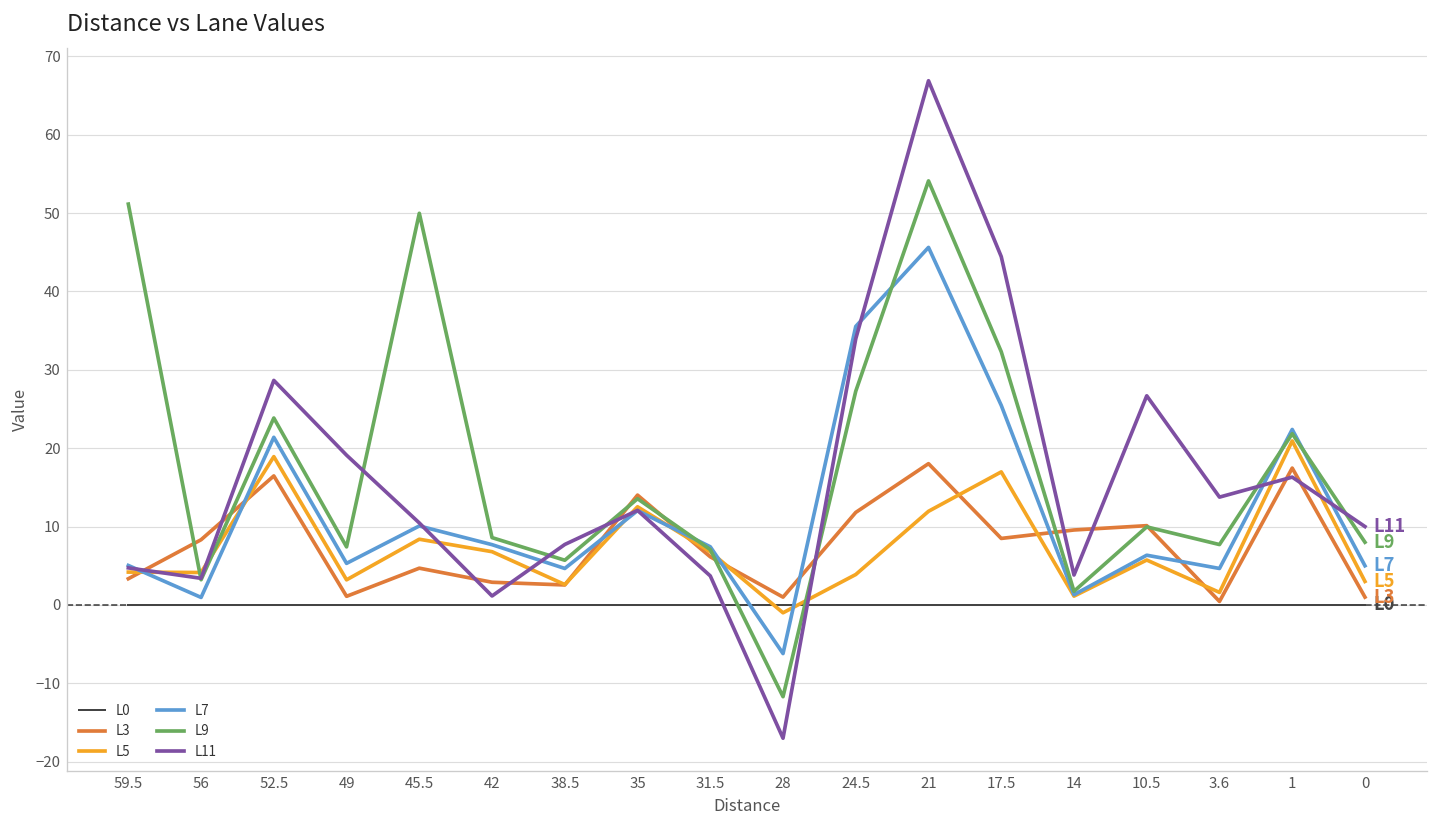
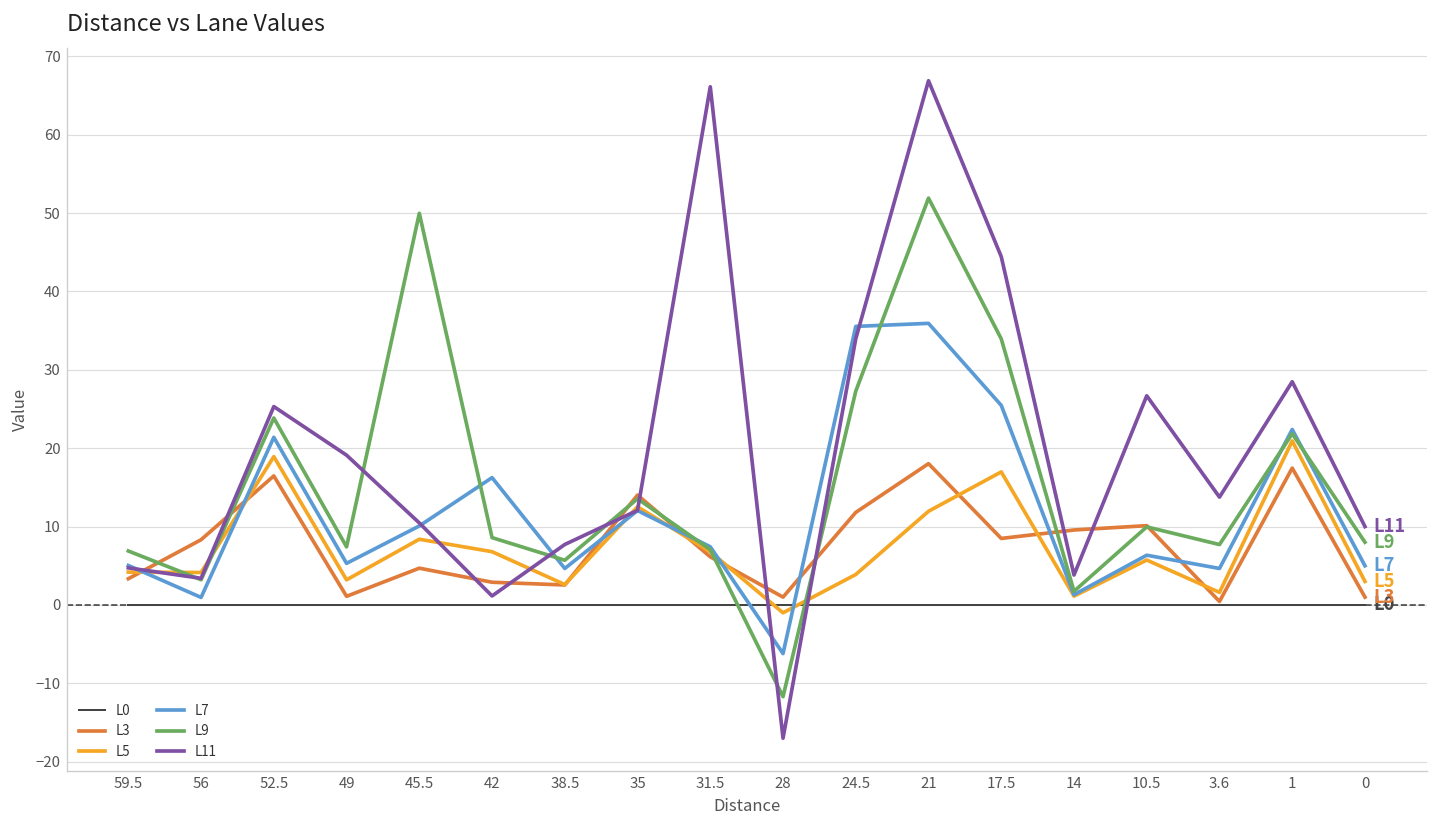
  {
    "L0": {
      "59.5": 0,
      "56": 0,
      "52.5": 0,
      "49": 0,
      "45.5": 0,
      "42": 0,
      "38.5": 0,
      "35": 0,
      "31.5": 0,
      "28": 0,
      "24.5": 0,
      "21": 0,
      "17.5": 0,
      "14": 0,
      "10.5": 0,
      "3.6": 0,
      "1": 0,
      "0": 0
    },
    "L7": {
      "56": 1,
      "52.5": 21,
      "49": 5,
-     "42": 8,
+     "42": 16,
      "38.5": 5,
      "28": -6,
      "24.5": 36,
-     "21": 46,
+     "21": 36,
      "17.5": 25,
      "10.5": 6,
      "3.6": 5,
      "1": 22,
      "0": 5
    },
    "L9": {
-     "59.5": 51,
+     "59.5": 7,
      "52.5": 24,
      "49": 7,
      "45.5": 50,
      "42": 9,
      "38.5": 6,
      "35": 14,
      "28": -12,
      "24.5": 27,
-     "21": 54,
-     "17.5": 32,
+     "21": 52,
+     "17.5": 34,
      "14": 2,
      "3.6": 8,
      "1": 22,
      "0": 8
    },
    "L11": {
-     "52.5": 29,
+     "52.5": 25,
      "49": 19,
      "42": 1,
      "38.5": 8,
-     "31.5": 4,
+     "31.5": 66,
      "28": -17,
      "24.5": 34,
      "21": 67,
      "17.5": 44,
      "14": 4,
      "10.5": 27,
      "3.6": 14,
-     "1": 16,
+     "1": 28,
      "0": 10
    }
  }
